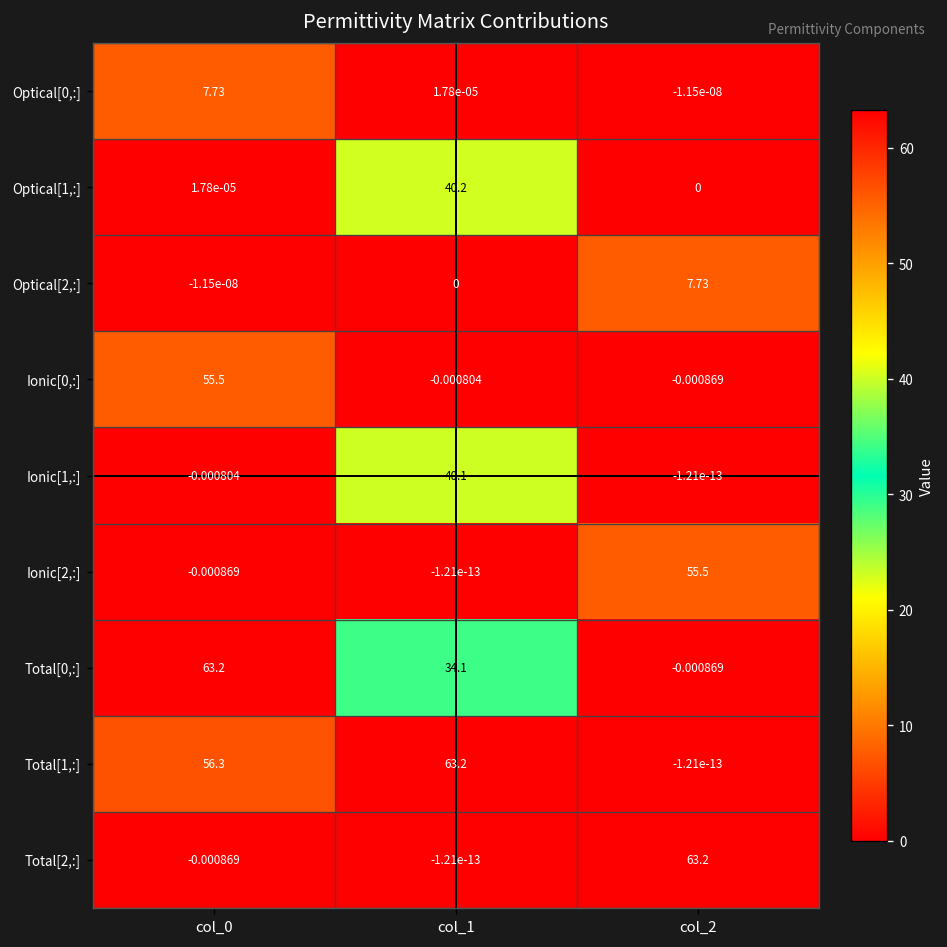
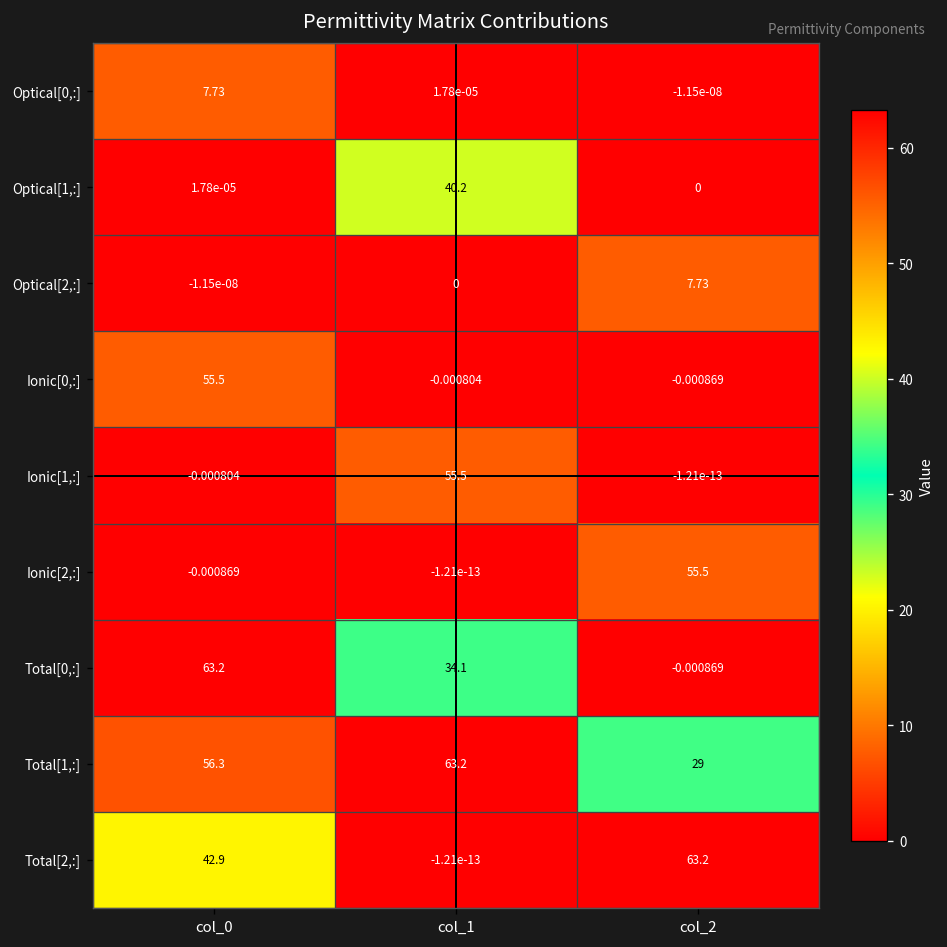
  {
    "Optical[0,:]": {
      "col_0": "7.73",
      "col_1": "1.78e-05",
      "col_2": "-1.15e-08"
    },
    "Optical[1,:]": {
      "col_0": "1.78e-05",
      "col_1": "40.2",
      "col_2": "0"
    },
    "Optical[2,:]": {
      "col_0": "-1.15e-08",
      "col_1": "0",
      "col_2": "7.73"
    },
    "Ionic[0,:]": {
      "col_0": "55.5",
      "col_1": "-0.000804",
      "col_2": "-0.000869"
    },
    "Ionic[1,:]": {
      "col_0": "-0.000804",
-     "col_1": "40.1",
+     "col_1": "55.5",
      "col_2": "-1.21e-13"
    },
    "Ionic[2,:]": {
      "col_0": "-0.000869",
      "col_1": "-1.21e-13",
      "col_2": "55.5"
    },
    "Total[0,:]": {
      "col_0": "63.2",
      "col_1": "34.1",
      "col_2": "-0.000869"
    },
    "Total[1,:]": {
      "col_0": "56.3",
      "col_1": "63.2",
-     "col_2": "-1.21e-13"
+     "col_2": "29"
    },
    "Total[2,:]": {
-     "col_0": "-0.000869",
+     "col_0": "42.9",
      "col_1": "-1.21e-13",
      "col_2": "63.2"
    }
  }
